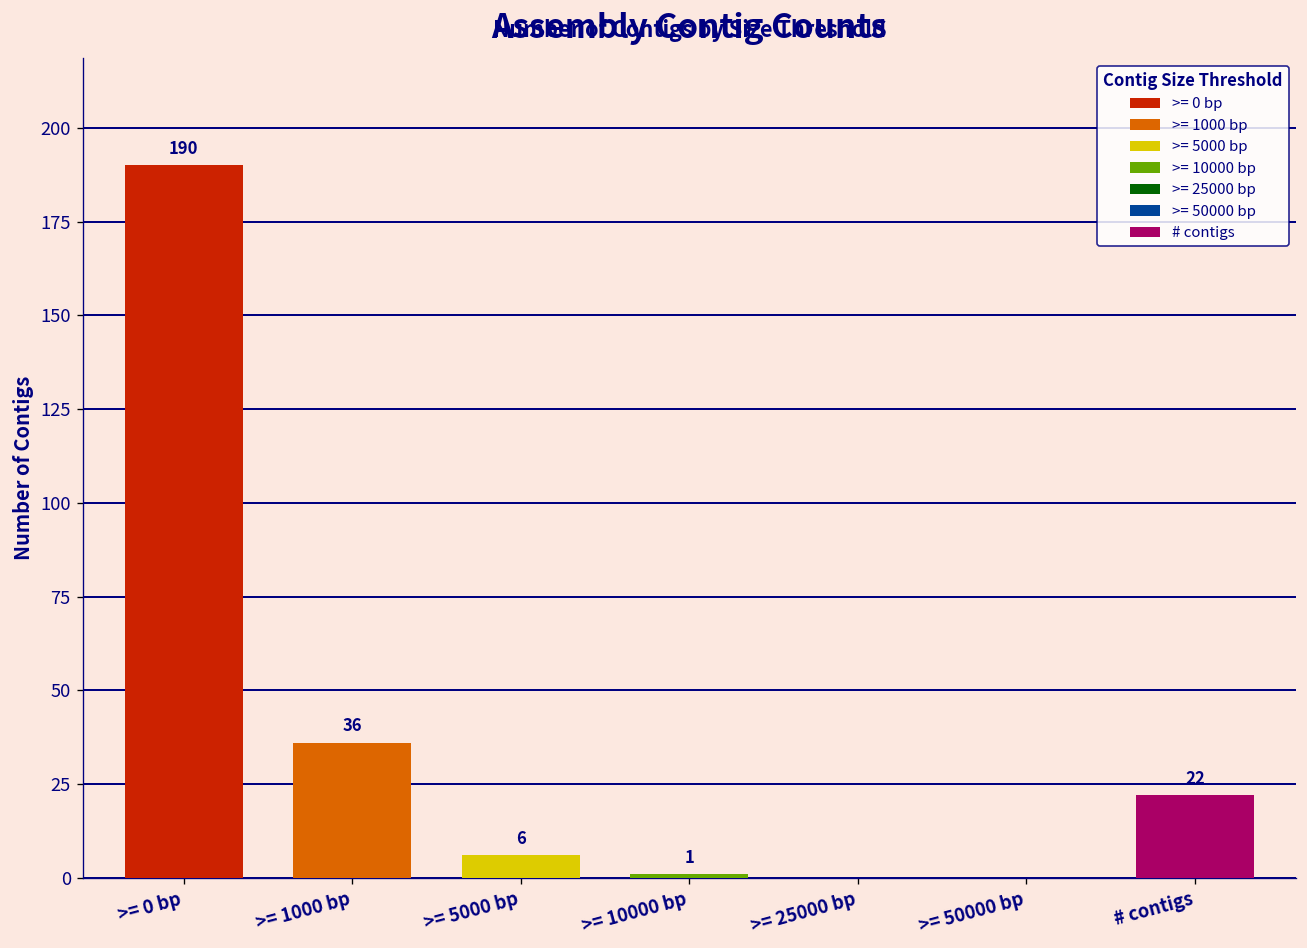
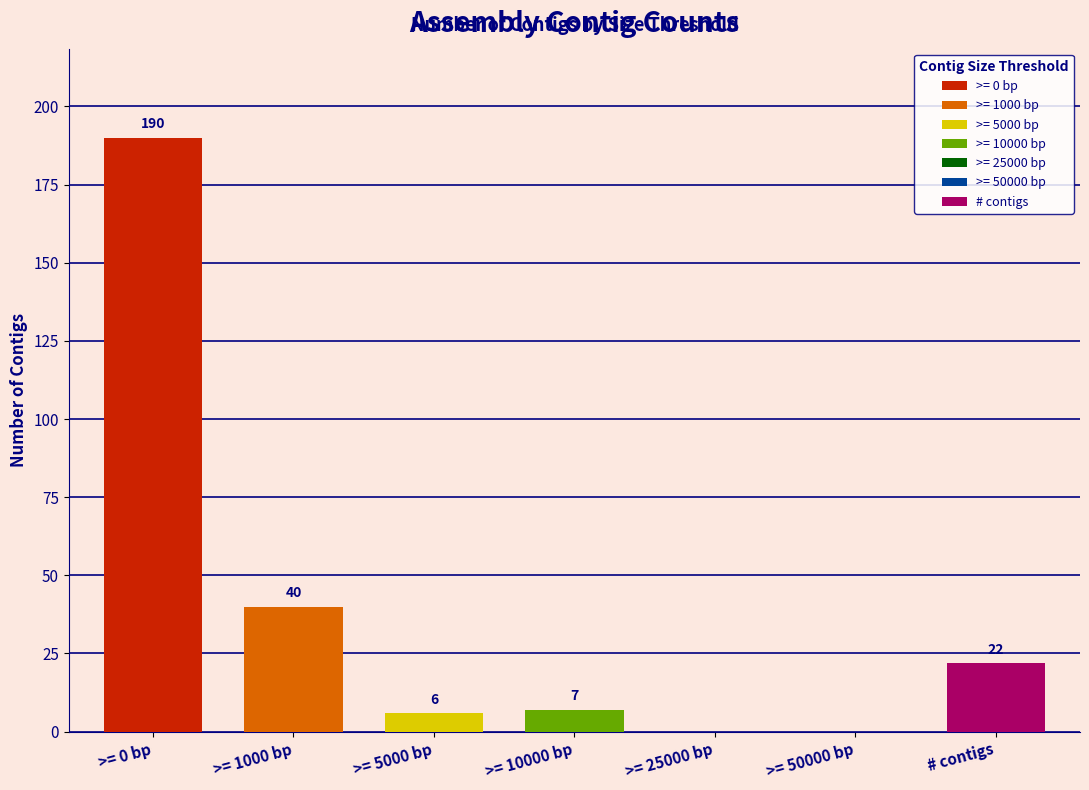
  {
    ">= 0 bp": 190,
-   ">= 1000 bp": 36,
+   ">= 1000 bp": 40,
    ">= 5000 bp": 6,
-   ">= 10000 bp": 1,
+   ">= 10000 bp": 7,
    "# contigs": 22
  }
